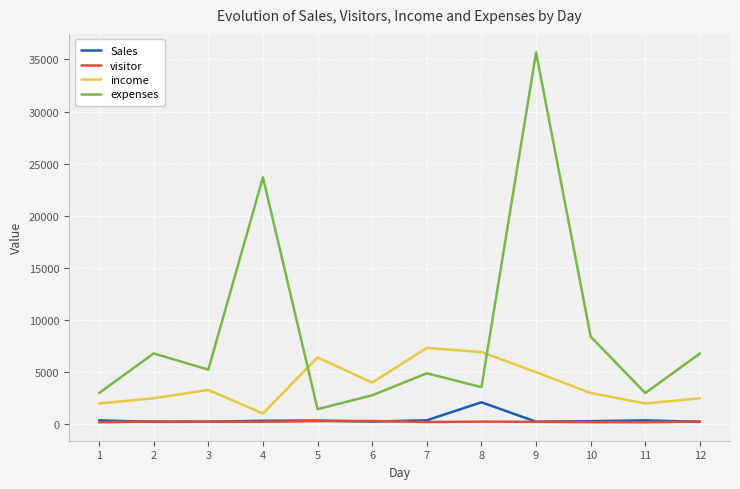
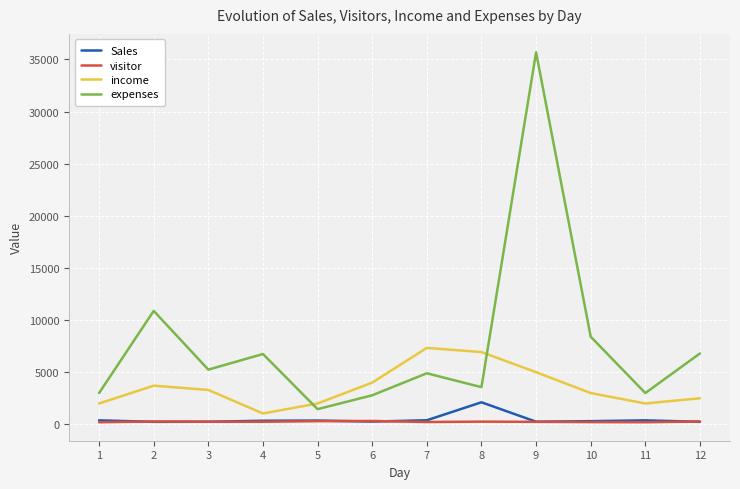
  {
    "Sales": {
      "8": 2100
    },
    "visitor": {
      "8": 300
    },
    "income": {
      "1": 2000,
-     "2": 2500,
+     "2": 3700,
      "3": 3300,
      "4": 1000,
-     "5": 6400,
+     "5": 2000,
      "6": 4000,
      "7": 7300,
      "8": 6900,
      "9": 5000,
      "10": 3000,
      "11": 2000,
      "12": 2500
    },
    "expenses": {
      "1": 3000,
-     "2": 6800,
+     "2": 10900,
      "3": 5200,
-     "4": 23700,
+     "4": 6700,
      "5": 1500,
      "6": 2800,
      "7": 4900,
      "8": 3600,
      "9": 35700,
      "10": 8400,
      "11": 3000,
      "12": 6800
    }
  }
